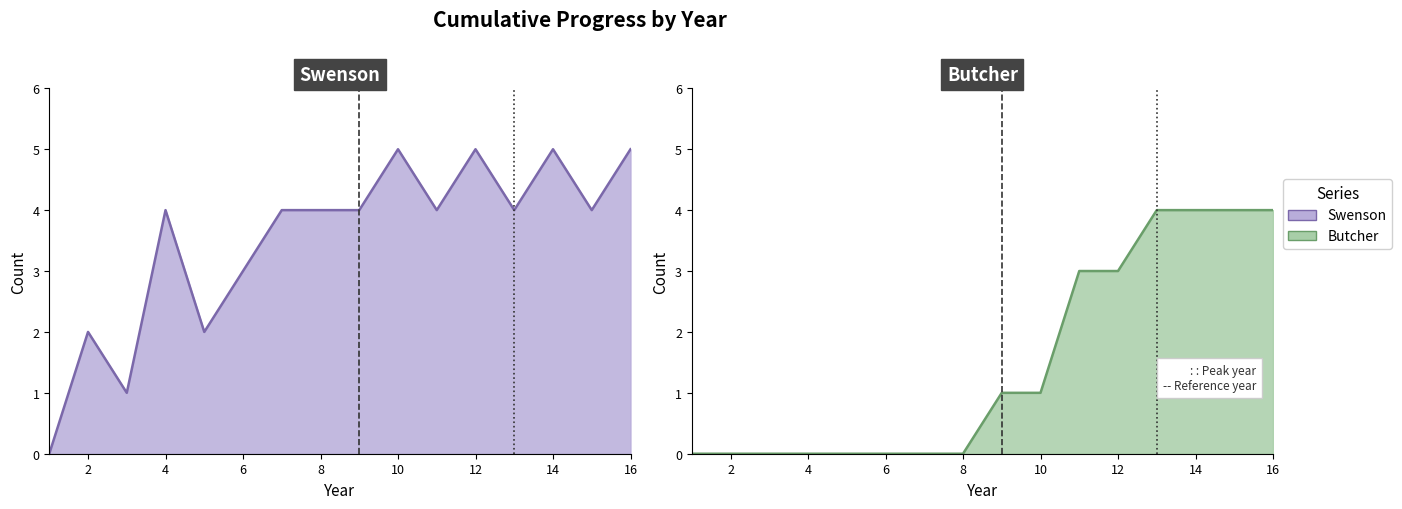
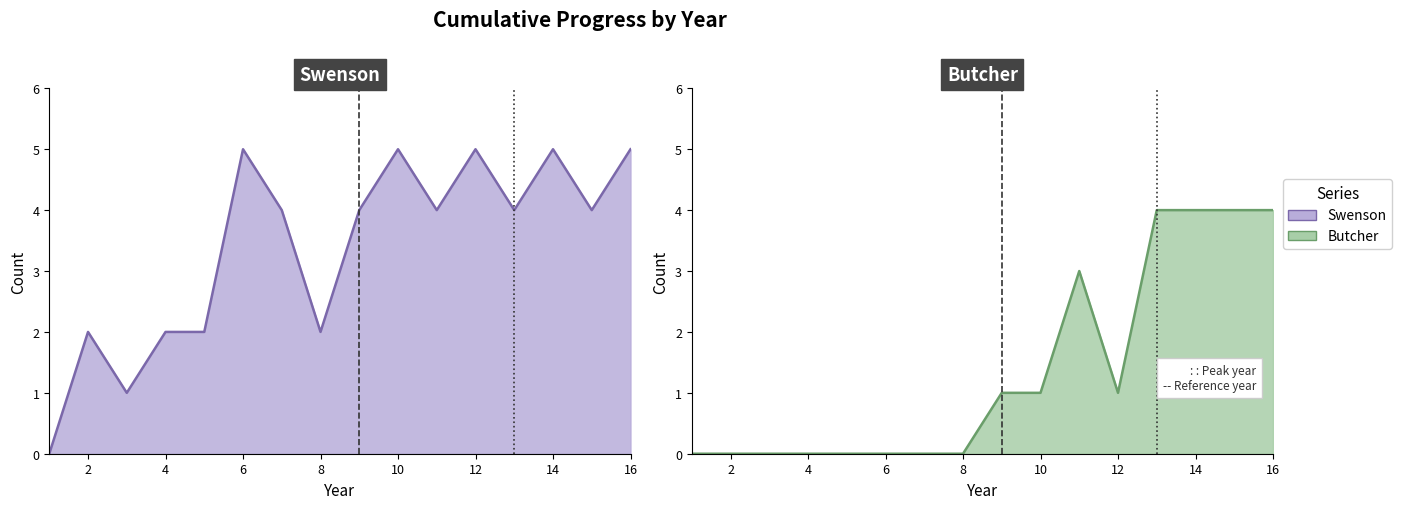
  {
    "Swenson": {
      "2": 2,
-     "4": 4,
-     "6": 3,
-     "8": 4,
+     "4": 2,
+     "6": 5,
+     "8": 2,
      "10": 5,
      "12": 5,
      "14": 5,
      "16": 5
    },
    "Butcher": {
      "2": 0,
      "4": 0,
      "6": 0,
      "8": 0,
      "10": 1,
-     "12": 3,
+     "12": 1,
      "14": 4,
      "16": 4
    }
  }
